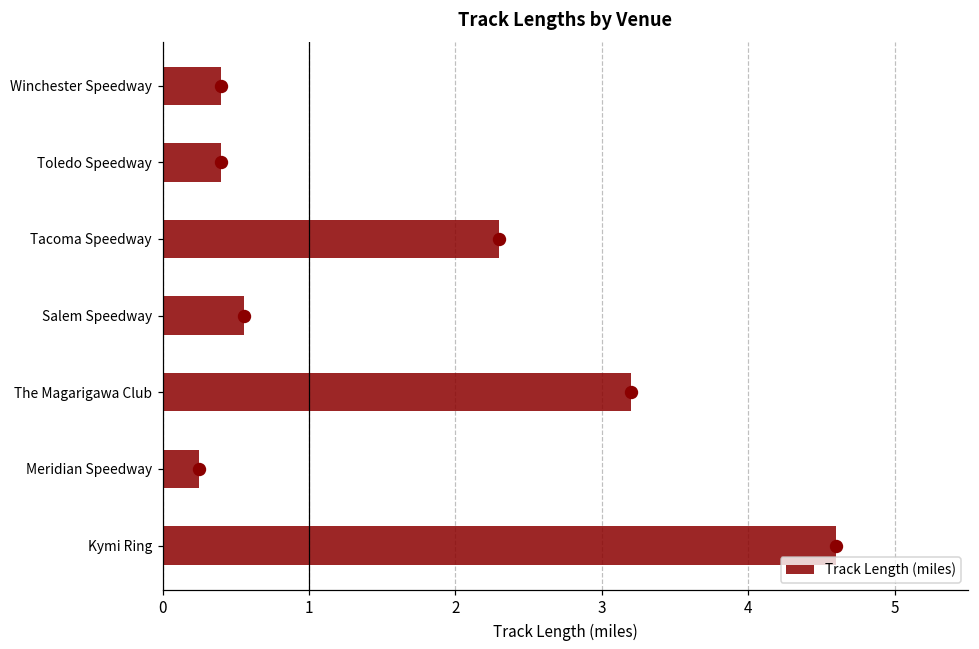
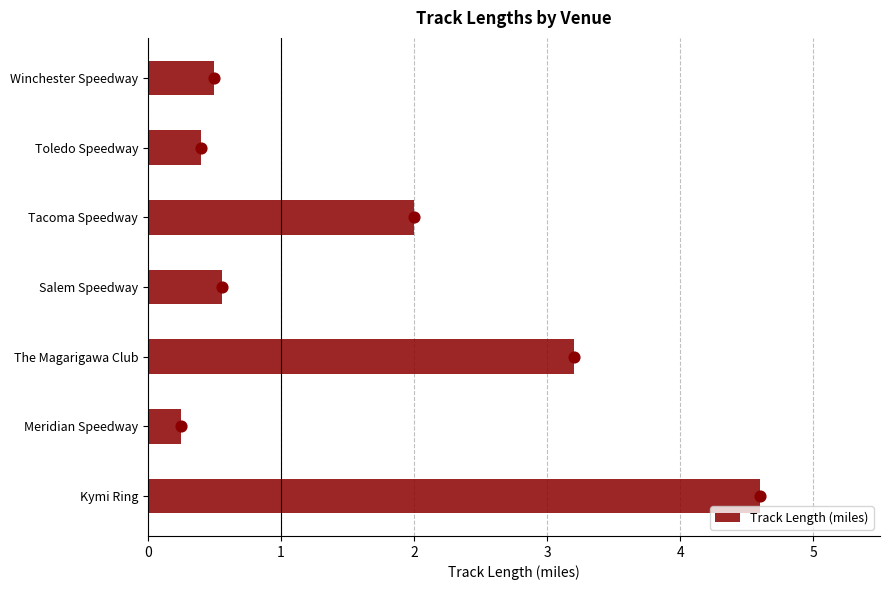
  {
-   "Winchester Speedway": 0.4,
+   "Winchester Speedway": 0.5,
    "Toledo Speedway": 0.4,
-   "Tacoma Speedway": 2.3,
+   "Tacoma Speedway": 2.0,
    "Salem Speedway": 0.56,
    "The Magarigawa Club": 3.2,
    "Meridian Speedway": 0.25,
    "Kymi Ring": 4.6
  }
